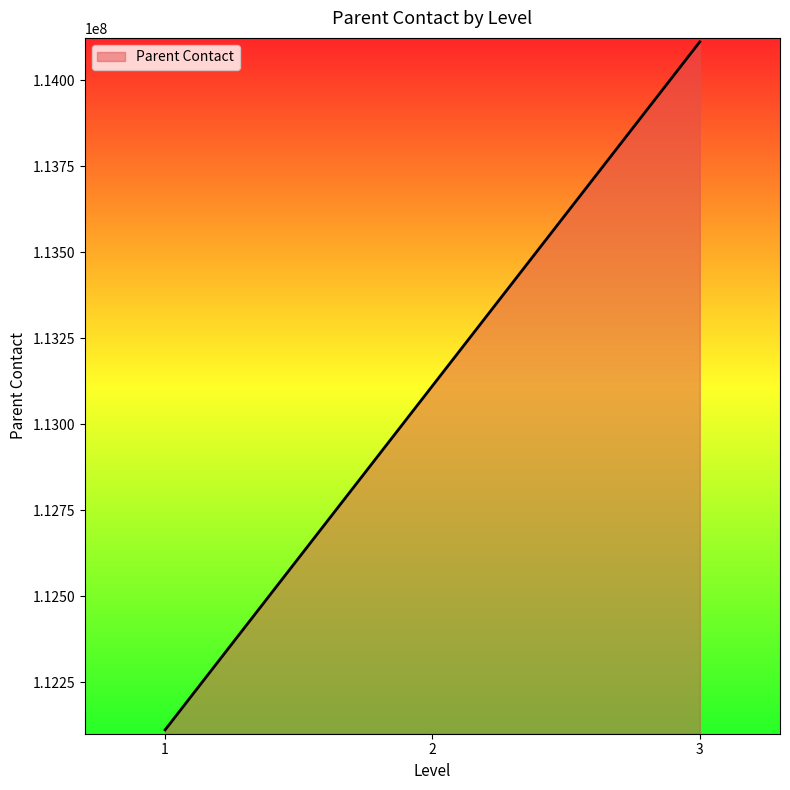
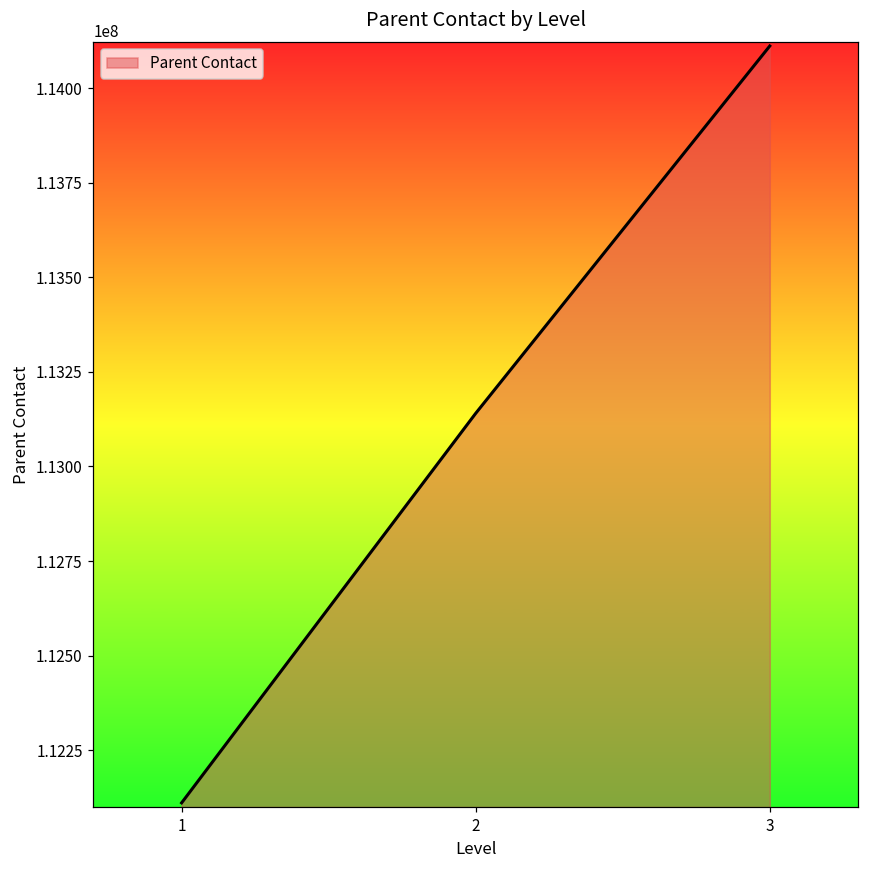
  {
    "1": 112110000,
-   "2": 113110000,
+   "2": 113140000,
    "3": 114110000
  }
